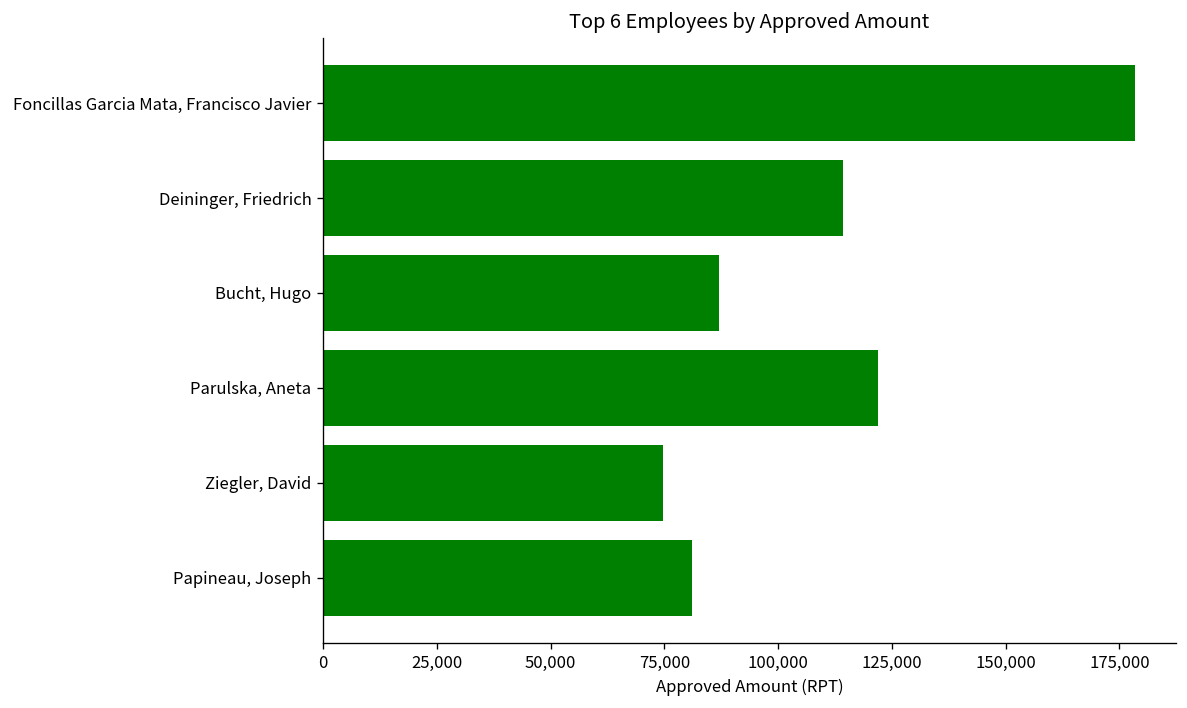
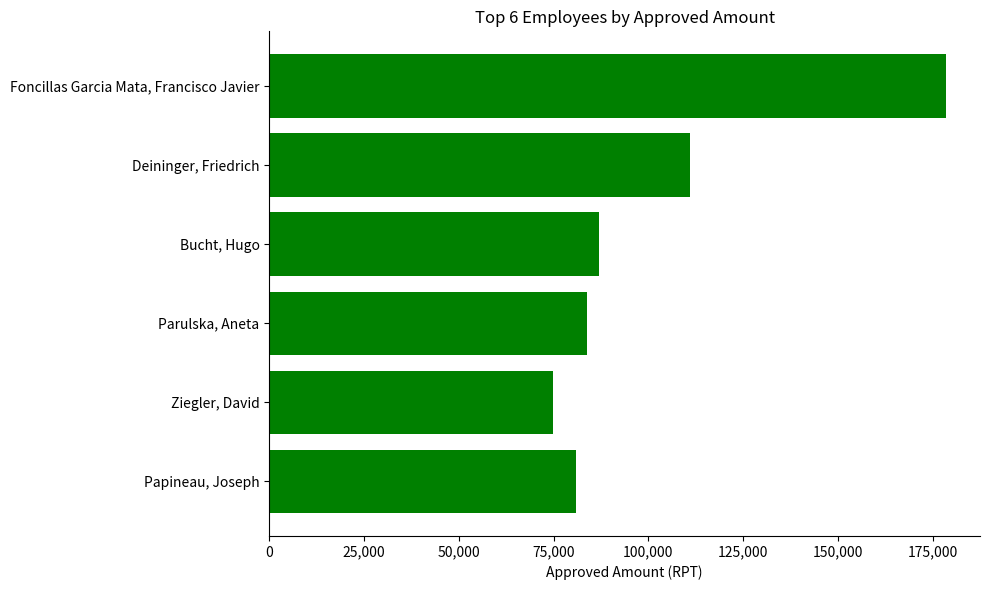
  {
    "Foncillas Garcia Mata, Francisco Javier": "179,000",
-   "Deininger, Friedrich": "114,000",
+   "Deininger, Friedrich": "111,000",
    "Bucht, Hugo": "87,000",
-   "Parulska, Aneta": "122,000",
+   "Parulska, Aneta": "84,000",
    "Ziegler, David": "75,000",
    "Papineau, Joseph": "81,000"
  }
